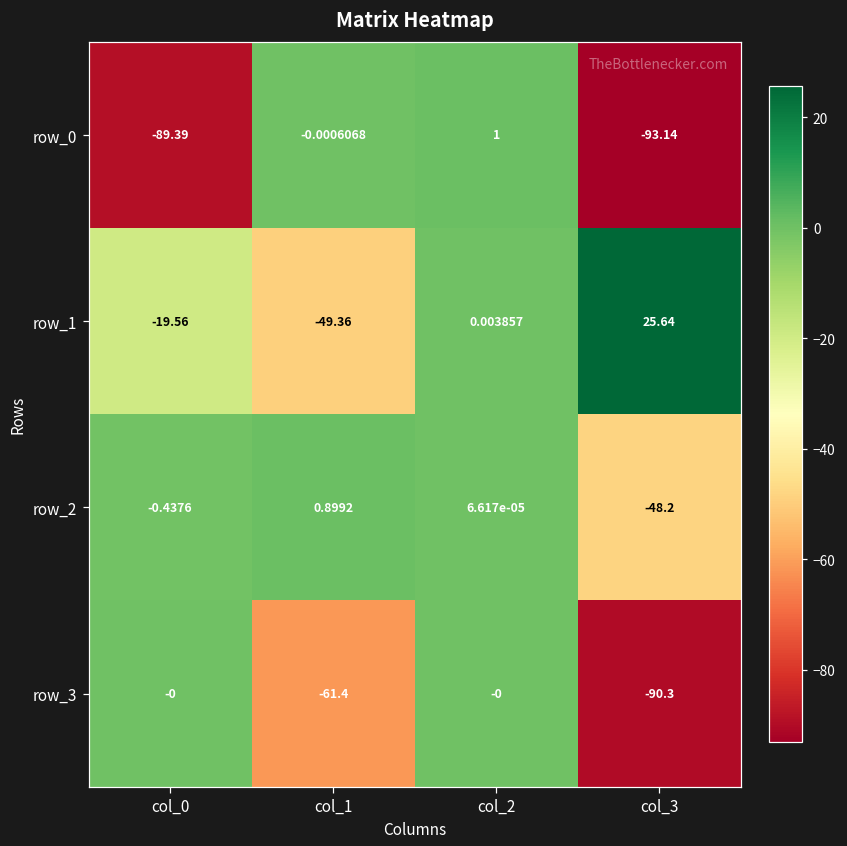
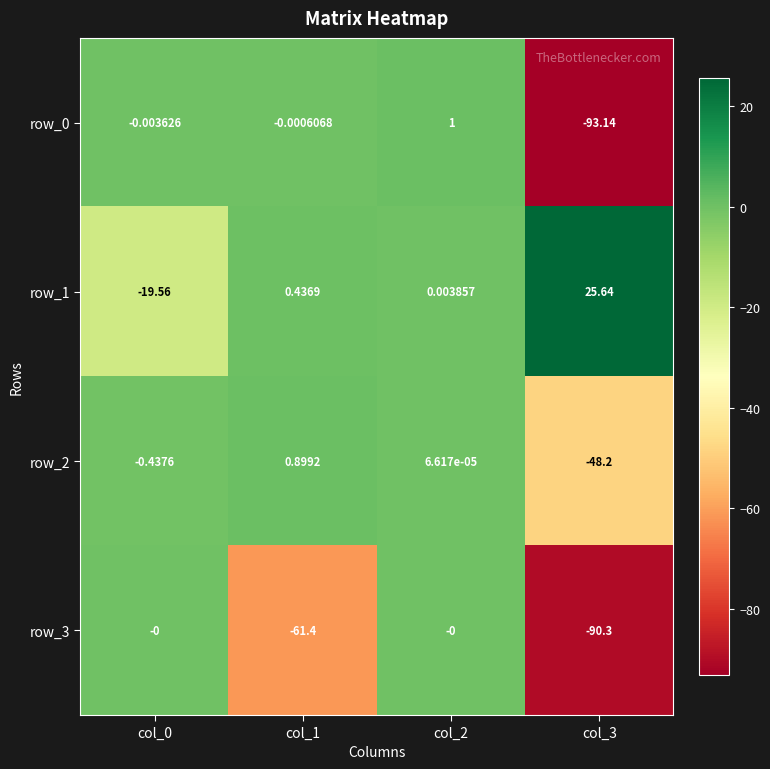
  {
    "row_0": {
-     "col_0": "-89.39",
+     "col_0": "-0.003626",
      "col_1": "-0.0006068",
      "col_2": "1"
    },
    "row_1": {
      "col_0": "-19.56",
-     "col_1": "-49.36",
+     "col_1": "0.4369",
      "col_2": "0.003857",
      "col_3": "25.64"
    },
    "row_2": {
      "col_0": "-0.4376",
      "col_1": "0.8992",
      "col_2": "6.617e-05",
      "col_3": "-48.2"
    },
    "row_3": {
      "col_0": "-0",
      "col_1": "-61.4",
      "col_2": "-0",
      "col_3": "-90.3"
    }
  }
